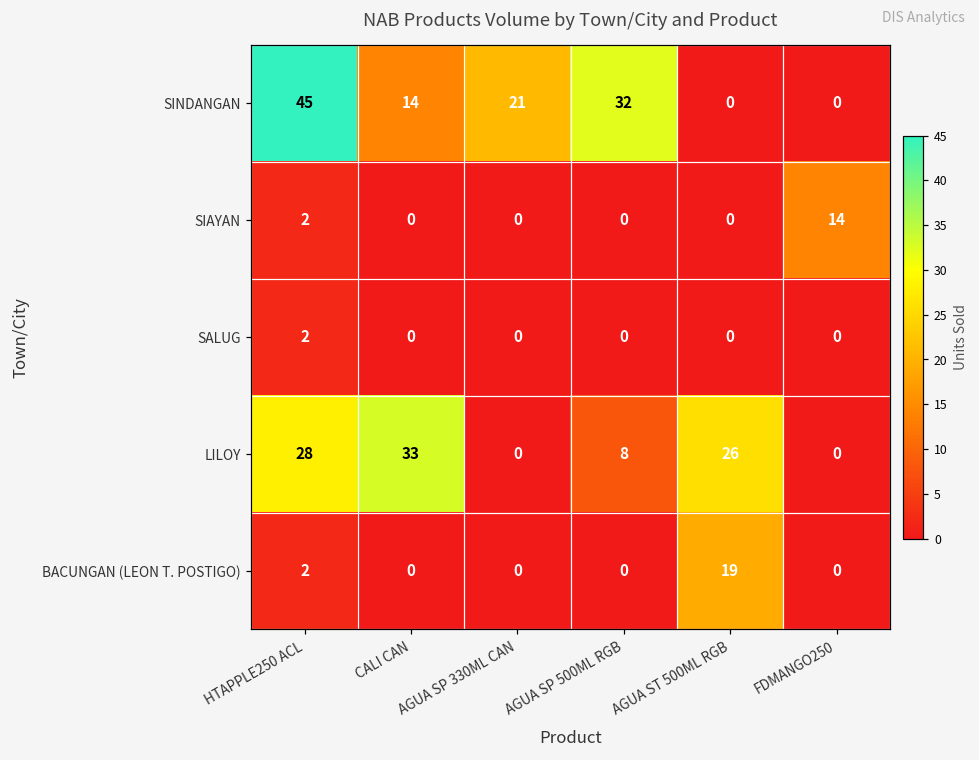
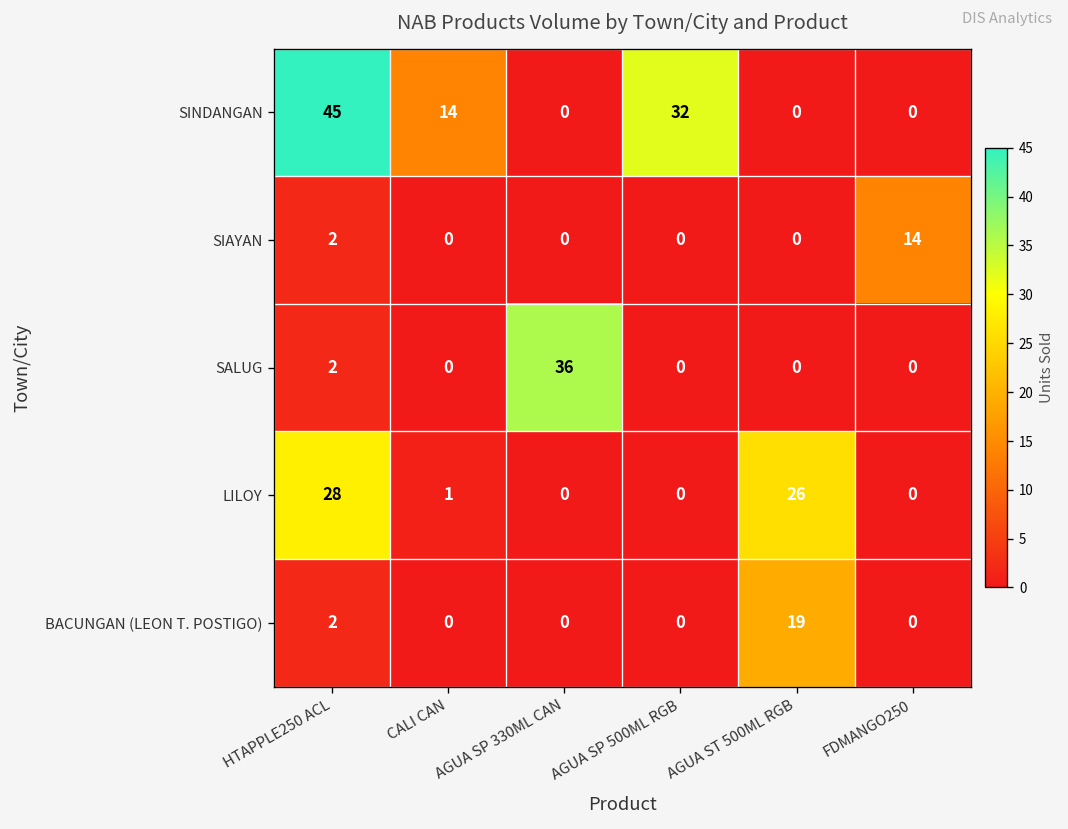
  {
    "SINDANGAN": {
      "HTAPPLE250 ACL": 45,
      "CALI CAN": 14,
-     "AGUA SP 330ML CAN": 21,
+     "AGUA SP 330ML CAN": 0,
      "AGUA SP 500ML RGB": 32,
      "AGUA ST 500ML RGB": 0,
      "FDMANGO250": 0
    },
    "SIAYAN": {
      "HTAPPLE250 ACL": 2,
      "CALI CAN": 0,
      "AGUA SP 330ML CAN": 0,
      "AGUA SP 500ML RGB": 0,
      "AGUA ST 500ML RGB": 0,
      "FDMANGO250": 14
    },
    "SALUG": {
      "HTAPPLE250 ACL": 2,
      "CALI CAN": 0,
-     "AGUA SP 330ML CAN": 0,
+     "AGUA SP 330ML CAN": 36,
      "AGUA SP 500ML RGB": 0,
      "AGUA ST 500ML RGB": 0,
      "FDMANGO250": 0
    },
    "LILOY": {
      "HTAPPLE250 ACL": 28,
-     "CALI CAN": 33,
+     "CALI CAN": 1,
      "AGUA SP 330ML CAN": 0,
-     "AGUA SP 500ML RGB": 8,
+     "AGUA SP 500ML RGB": 0,
      "AGUA ST 500ML RGB": 26,
      "FDMANGO250": 0
    },
    "BACUNGAN (LEON T. POSTIGO)": {
      "HTAPPLE250 ACL": 2,
      "CALI CAN": 0,
      "AGUA SP 330ML CAN": 0,
      "AGUA SP 500ML RGB": 0,
      "AGUA ST 500ML RGB": 19,
      "FDMANGO250": 0
    }
  }
